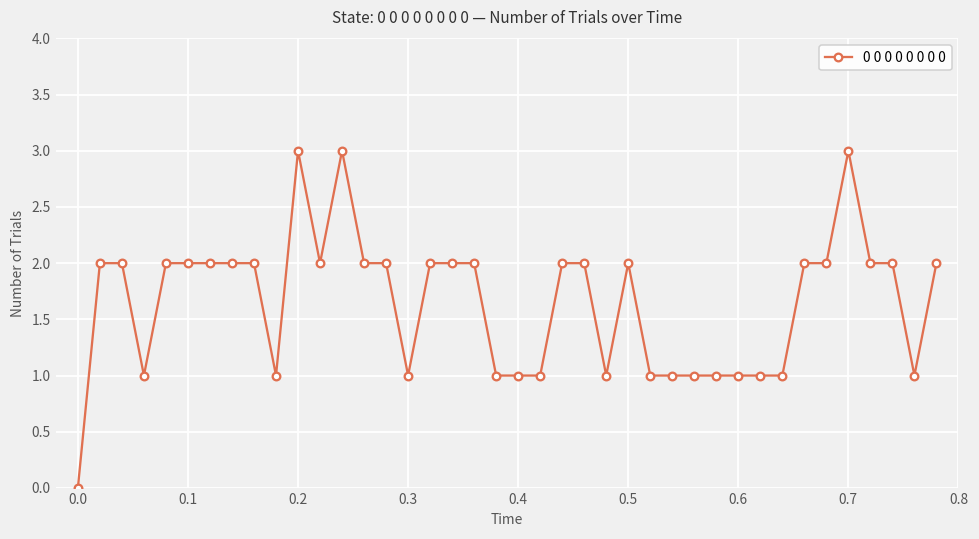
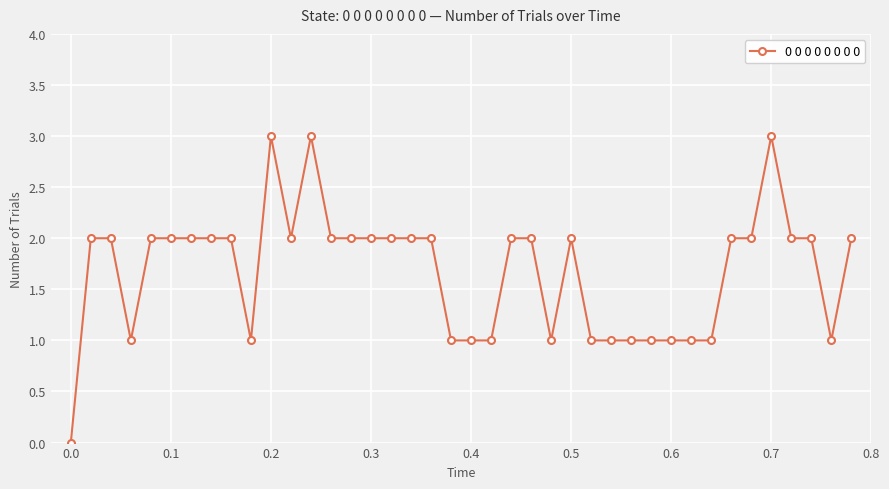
  {
    "0.0": 0,
    "0.1": 2,
    "0.2": 3,
-   "0.3": 1,
+   "0.3": 2,
    "0.4": 1,
    "0.5": 2,
    "0.6": 1,
    "0.7": 3
  }
